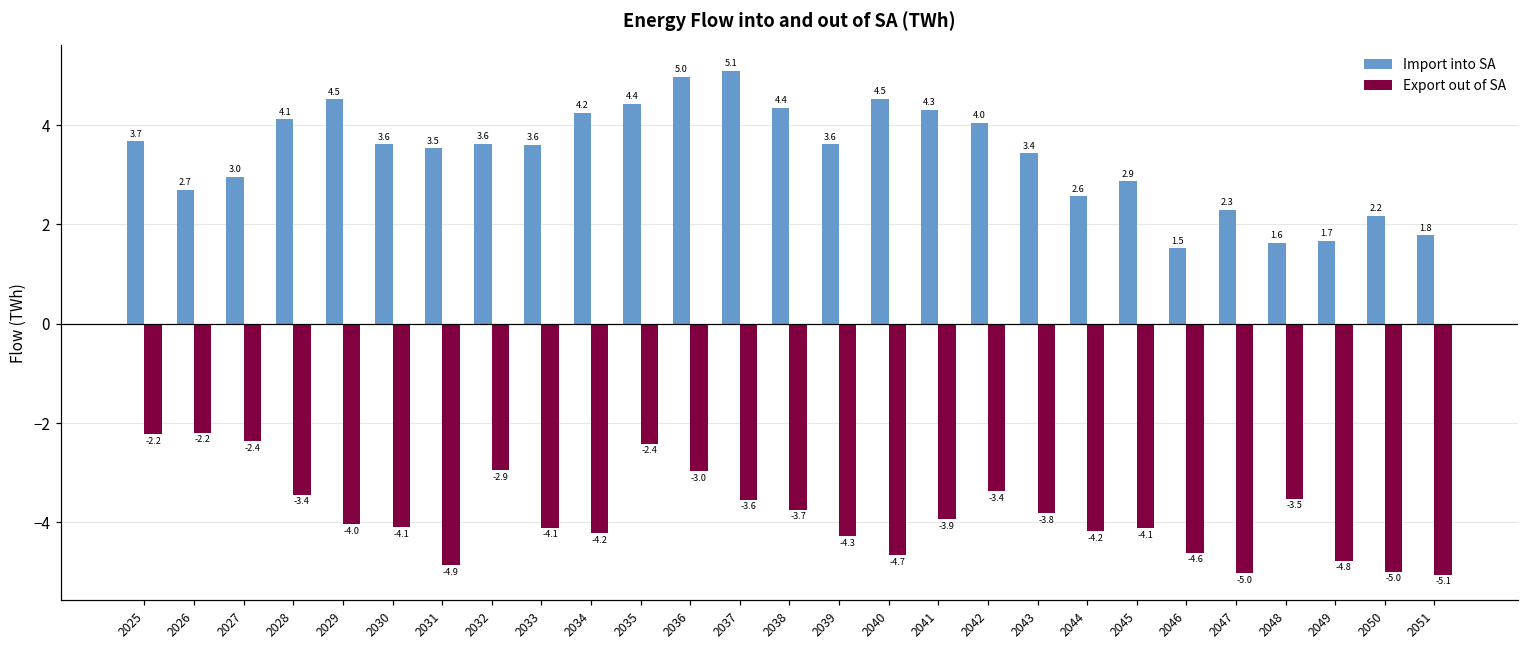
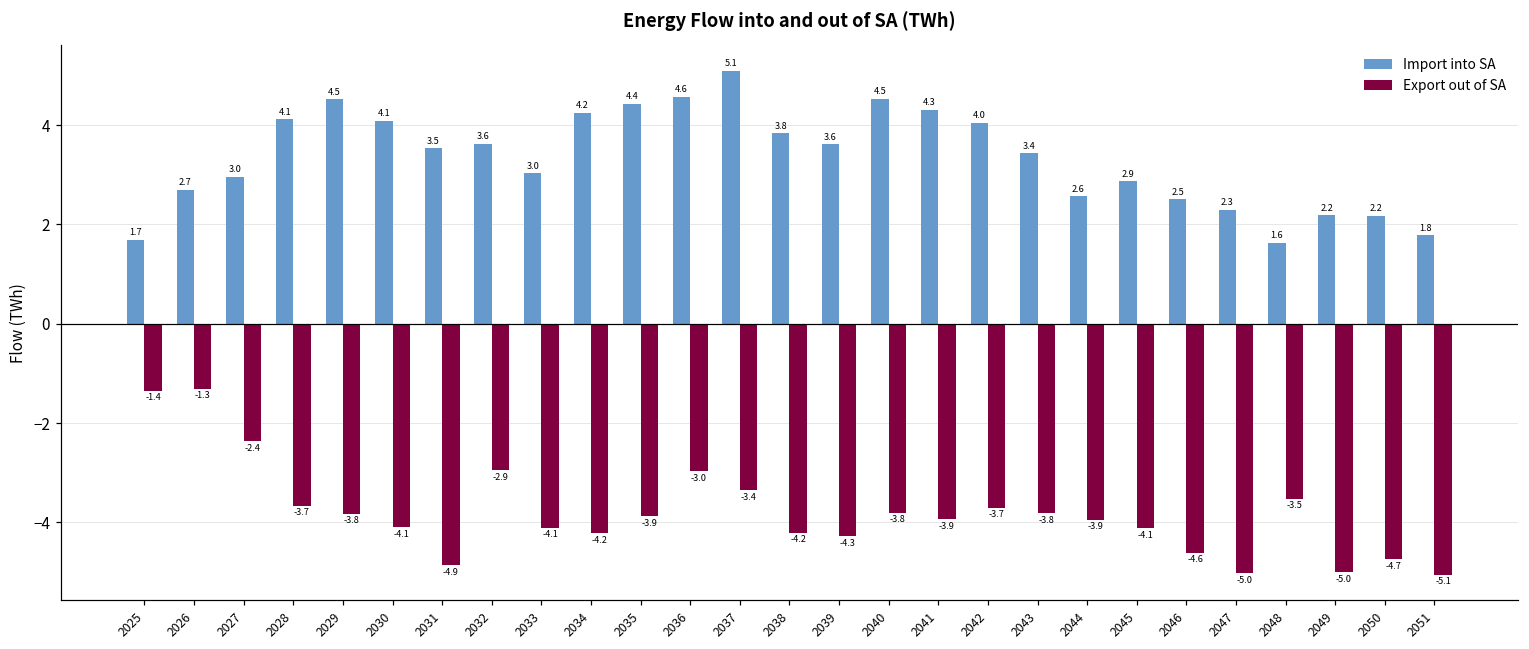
  {
    "Import into SA": {
-     "2025": 3.7,
+     "2025": 1.7,
      "2026": 2.7,
      "2027": 3.0,
      "2028": 4.1,
      "2029": 4.5,
-     "2030": 3.6,
+     "2030": 4.1,
      "2031": 3.5,
      "2032": 3.6,
-     "2033": 3.6,
+     "2033": 3.0,
      "2034": 4.2,
      "2035": 4.4,
-     "2036": 5.0,
+     "2036": 4.6,
      "2037": 5.1,
-     "2038": 4.4,
+     "2038": 3.8,
      "2039": 3.6,
      "2040": 4.5,
      "2041": 4.3,
      "2042": 4.0,
      "2043": 3.4,
      "2044": 2.6,
      "2045": 2.9,
-     "2046": 1.5,
+     "2046": 2.5,
      "2047": 2.3,
      "2048": 1.6,
-     "2049": 1.7,
+     "2049": 2.2,
      "2050": 2.2,
      "2051": 1.8
    },
    "Export out of SA": {
-     "2025": -2.2,
-     "2026": -2.2,
+     "2025": -1.4,
+     "2026": -1.3,
      "2027": -2.4,
-     "2028": -3.4,
-     "2029": -4.0,
+     "2028": -3.7,
+     "2029": -3.8,
      "2030": -4.1,
      "2031": -4.9,
      "2032": -2.9,
      "2033": -4.1,
      "2034": -4.2,
-     "2035": -2.4,
+     "2035": -3.9,
      "2036": -3.0,
-     "2037": -3.6,
-     "2038": -3.7,
+     "2037": -3.4,
+     "2038": -4.2,
      "2039": -4.3,
-     "2040": -4.7,
+     "2040": -3.8,
      "2041": -3.9,
-     "2042": -3.4,
+     "2042": -3.7,
      "2043": -3.8,
-     "2044": -4.2,
+     "2044": -3.9,
      "2045": -4.1,
      "2046": -4.6,
      "2047": -5.0,
      "2048": -3.5,
-     "2049": -4.8,
-     "2050": -5.0,
+     "2049": -5.0,
+     "2050": -4.7,
      "2051": -5.1
    }
  }
